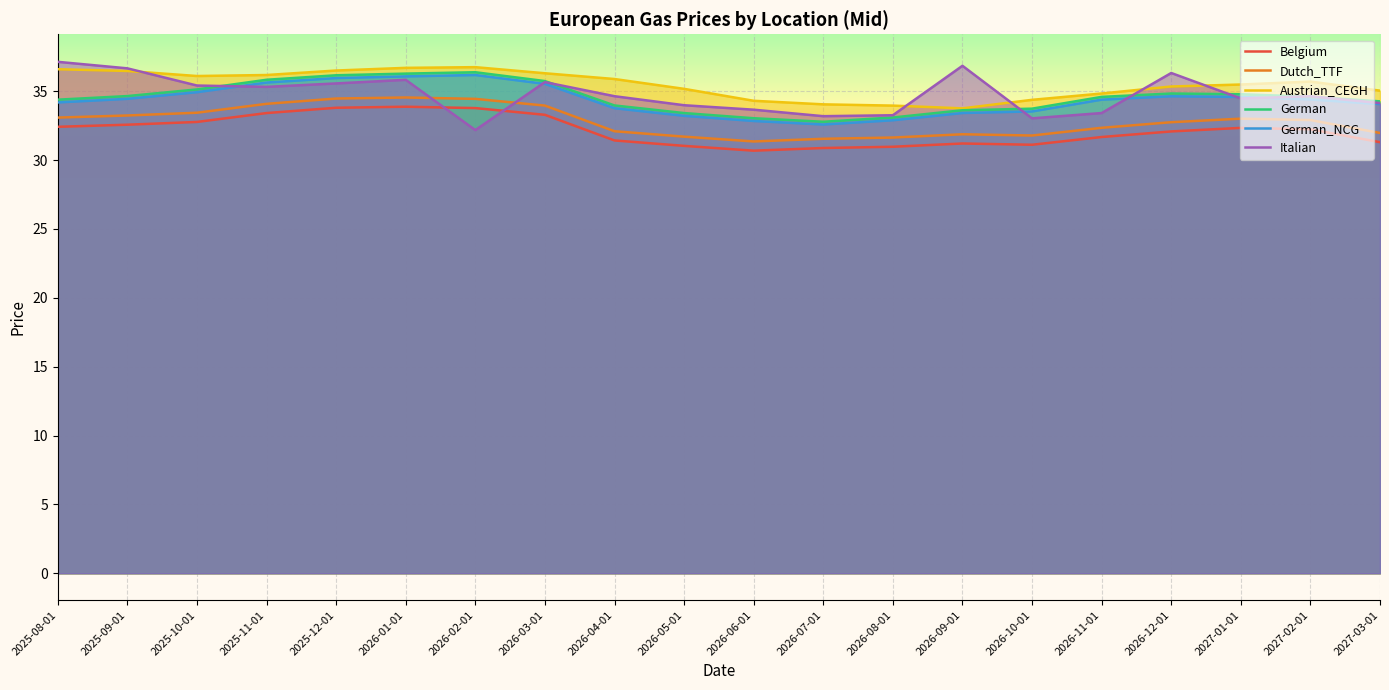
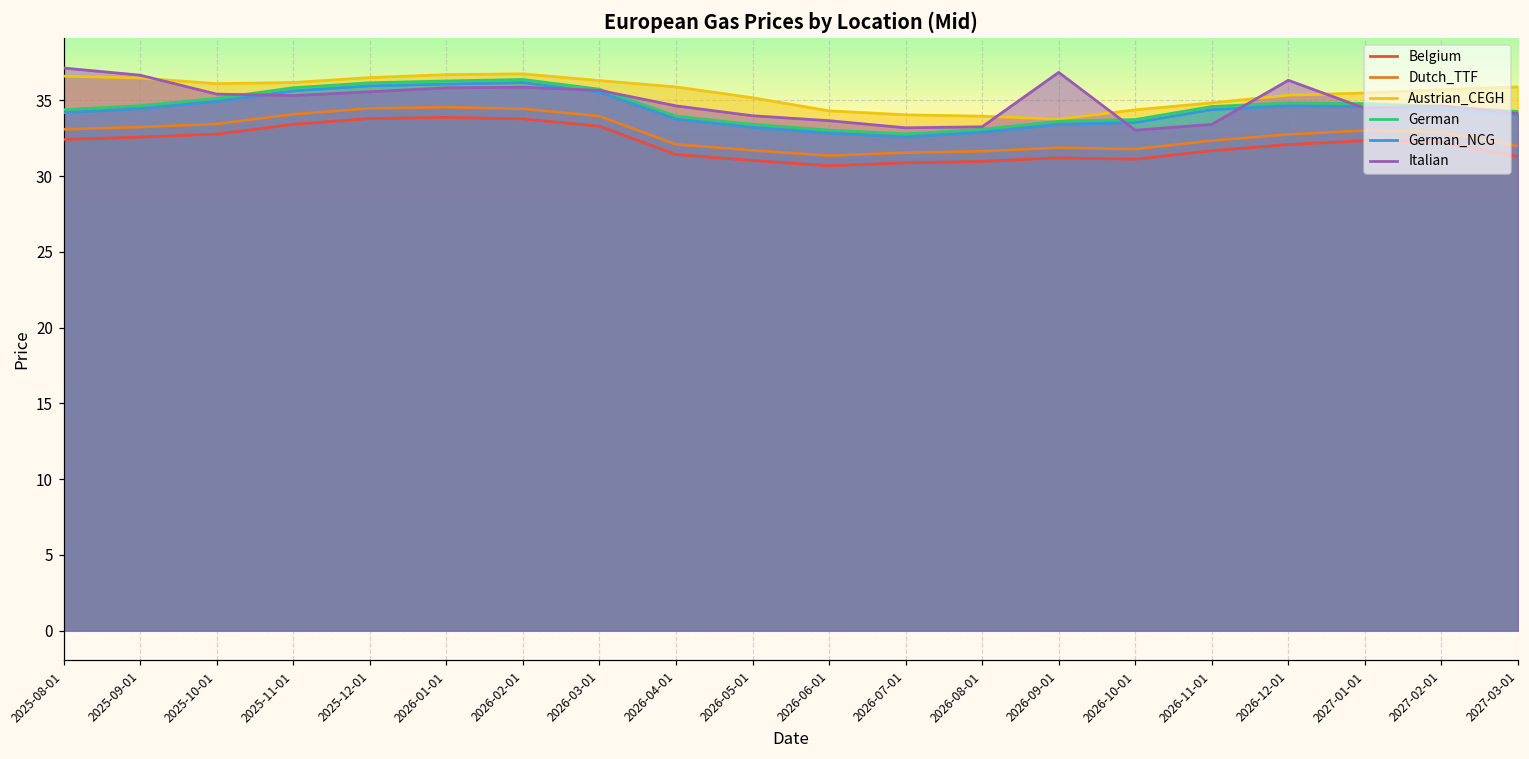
  {
    "Austrian_CEGH": {
      "2025-08-01": 36.6,
      "2025-09-01": 36.5,
      "2025-10-01": 36.1,
      "2025-11-01": 36.2,
      "2025-12-01": 36.5,
      "2026-01-01": 36.7,
      "2026-02-01": 36.8,
      "2026-03-01": 36.3,
      "2026-04-01": 35.9,
      "2026-05-01": 35.2,
      "2026-06-01": 34.3,
      "2026-07-01": 34.0,
      "2026-08-01": 34.0,
      "2026-10-01": 34.4,
      "2026-11-01": 34.8,
      "2026-12-01": 35.3,
-     "2027-03-01": 35.0
+     "2027-03-01": 35.9
    },
    "German": {
      "2025-08-01": 34.4,
      "2025-09-01": 34.7,
      "2025-10-01": 35.1,
      "2025-11-01": 35.8,
      "2025-12-01": 36.2,
      "2026-01-01": 36.3,
      "2026-02-01": 36.4,
      "2026-04-01": 34.0,
      "2026-05-01": 33.4,
      "2026-06-01": 33.0,
      "2026-07-01": 32.8,
      "2026-10-01": 33.7,
      "2026-11-01": 34.6,
      "2026-12-01": 34.8
    },
    "German_NCG": {
      "2025-08-01": 34.2,
      "2025-09-01": 34.5,
      "2025-10-01": 34.9,
      "2025-11-01": 35.6,
      "2025-12-01": 36.0,
      "2026-01-01": 36.1,
      "2026-02-01": 36.2,
      "2026-04-01": 33.8,
      "2026-05-01": 33.2,
      "2026-06-01": 32.8,
      "2026-07-01": 32.6,
      "2026-08-01": 32.9,
      "2026-09-01": 33.4,
      "2026-10-01": 33.5,
      "2026-11-01": 34.4,
      "2026-12-01": 34.6
    },
    "Italian": {
      "2025-08-01": 37.1,
      "2025-09-01": 36.7,
      "2025-10-01": 35.4,
      "2025-11-01": 35.3,
      "2025-12-01": 35.6,
      "2026-01-01": 35.8,
-     "2026-02-01": 32.2,
+     "2026-02-01": 35.9,
      "2026-04-01": 34.6,
      "2026-05-01": 34.0,
      "2026-06-01": 33.7,
      "2026-07-01": 33.2,
      "2026-09-01": 36.8,
      "2026-10-01": 33.0,
      "2026-11-01": 33.4,
      "2026-12-01": 36.3
    }
  }
